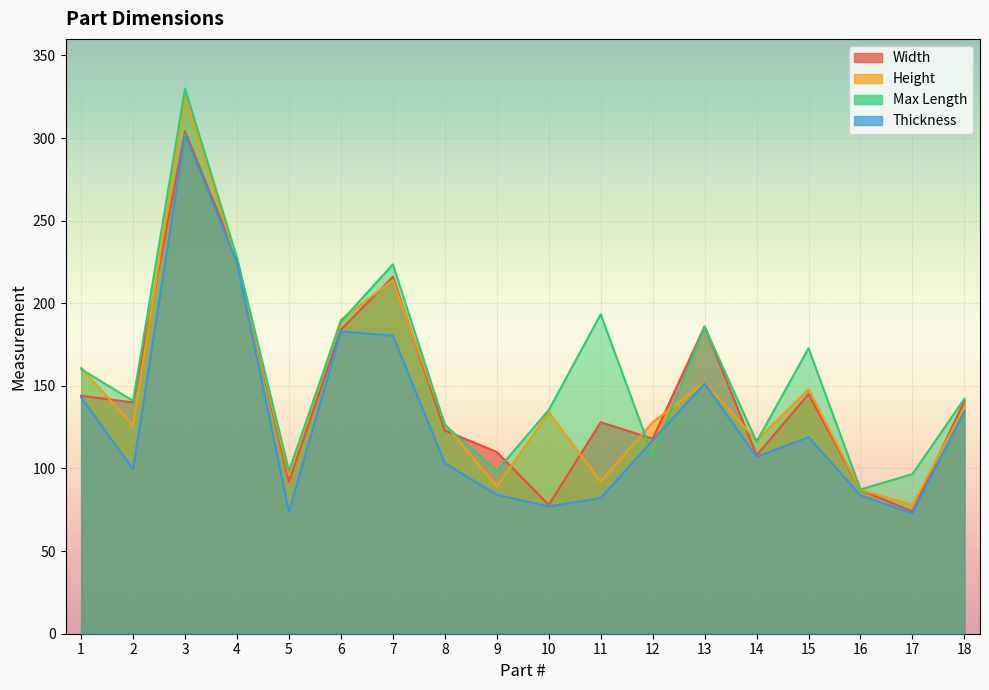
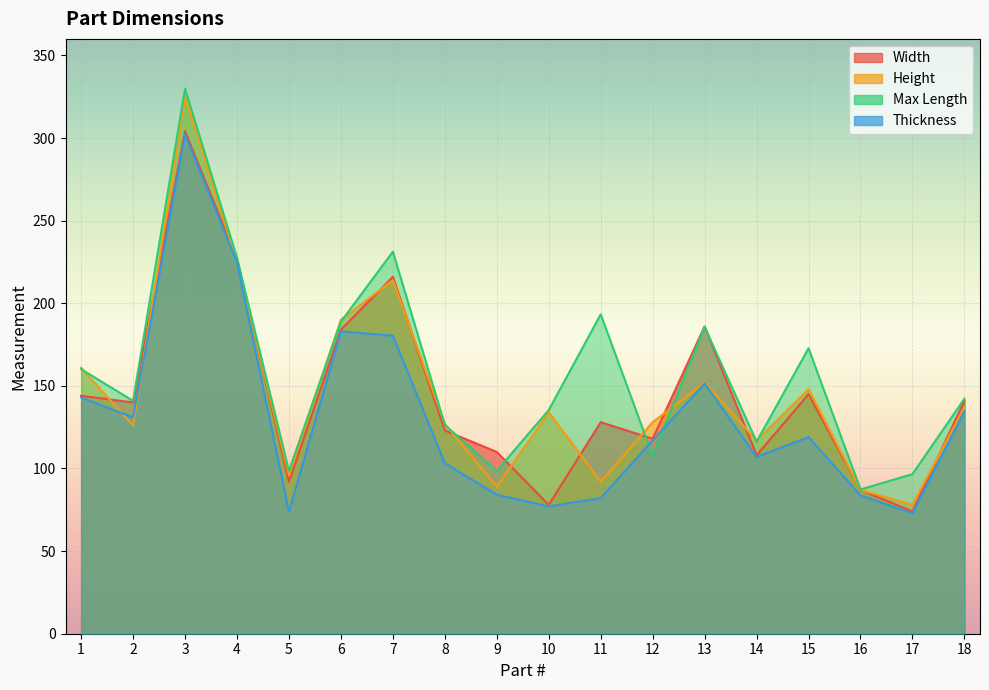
  {
    "Width": {
      "3": 304,
      "5": 92,
      "7": 216,
      "8": 123,
      "9": 110,
      "11": 128,
      "15": 145
    },
    "Height": {
      "2": 126,
      "3": 325,
      "5": 96,
      "7": 214,
      "9": 89,
      "11": 92,
      "12": 128,
      "15": 148,
      "17": 78,
      "18": 137
    },
    "Max Length": {
      "3": 330,
      "5": 98,
-     "7": 224,
+     "7": 231,
      "9": 99,
      "11": 193,
      "12": 108,
      "15": 173,
      "17": 97
    },
    "Thickness": {
-     "2": 100,
+     "2": 131,
      "3": 302,
      "5": 74,
      "7": 180,
      "8": 103,
      "9": 84,
      "11": 82,
      "15": 119,
      "16": 84,
      "18": 135
    }
  }
